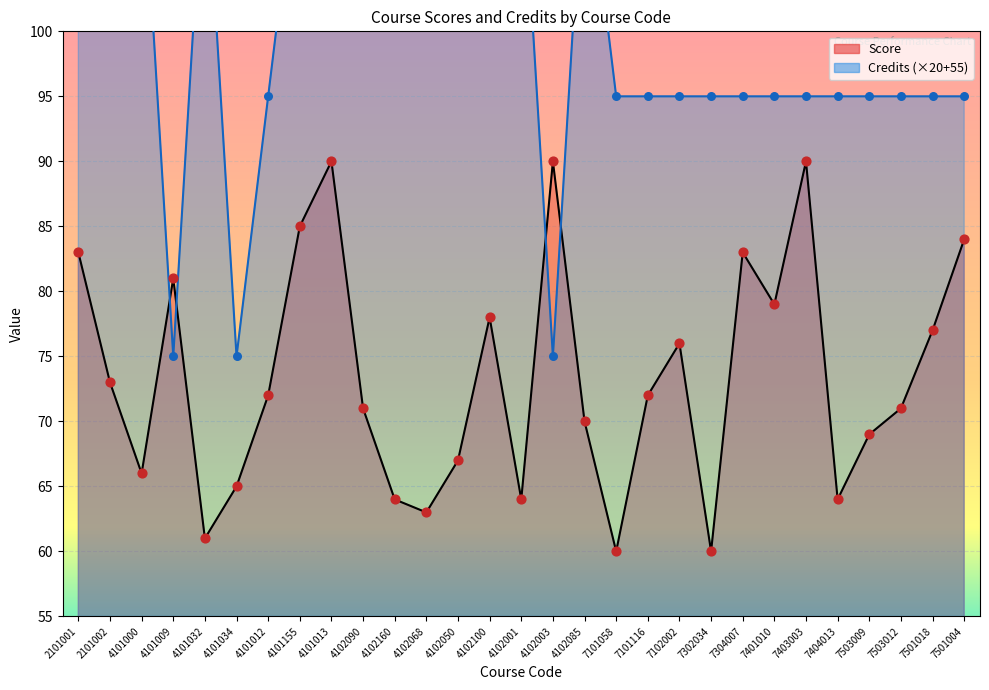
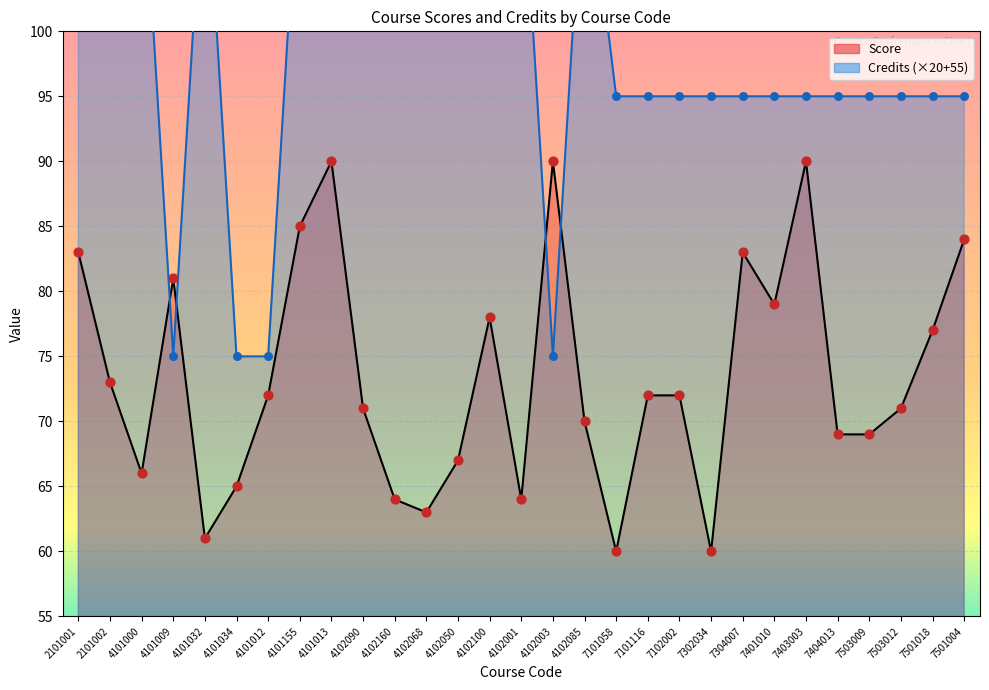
  {
    "Score": {
      "2101001": 83,
      "2101002": 73,
      "4101000": 66,
      "4101009": 81,
      "4101032": 61,
      "4101034": 65,
      "4101012": 72,
      "4101155": 85,
      "4101013": 90,
      "4102090": 71,
      "4102160": 64,
      "4102068": 63,
      "4102050": 67,
      "4102100": 78,
      "4102001": 64,
      "4102003": 90,
      "4102085": 70,
      "7101058": 60,
      "7101116": 72,
-     "7102002": 76,
+     "7102002": 72,
      "7302034": 60,
      "7304007": 83,
      "7401010": 79,
      "7403003": 90,
-     "7404013": 64,
+     "7404013": 69,
      "7503009": 69,
      "7503012": 71,
      "7501018": 77,
      "7501004": 84
    },
    "Credits (×20+55)": {
      "4101009": 75.0,
      "4101034": 75.0,
-     "4101012": 95.0,
+     "4101012": 75.0,
      "4102003": 75.0,
      "7101058": 95.0,
      "7101116": 95.0,
      "7102002": 95.0,
      "7302034": 95.0,
      "7304007": 95.0,
      "7401010": 95.0,
      "7403003": 95.0,
      "7404013": 95.0,
      "7503009": 95.0,
      "7503012": 95.0,
      "7501018": 95.0,
      "7501004": 95.0
    }
  }
